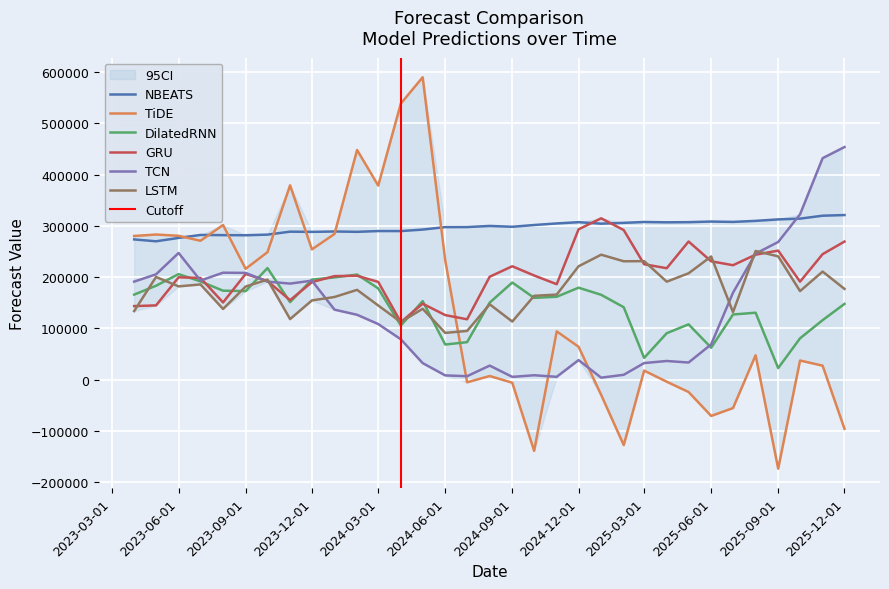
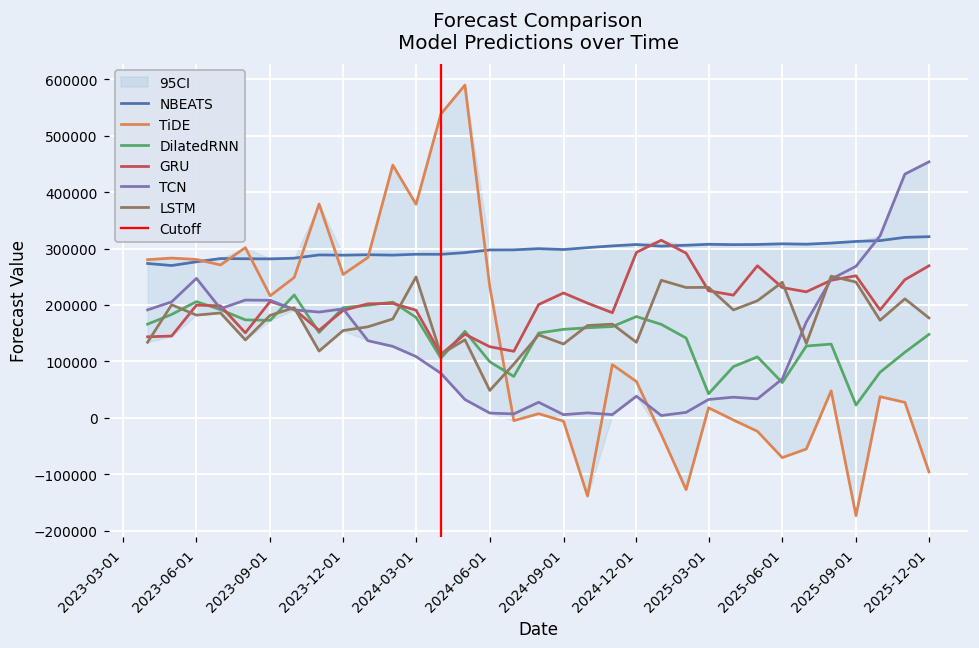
  {
    "DilatedRNN": {
      "2023-06-01": 210000,
      "2023-09-01": 170000,
      "2024-03-01": 180000,
-     "2024-06-01": 70000,
-     "2024-09-01": 190000,
+     "2024-06-01": 100000,
+     "2024-09-01": 160000,
      "2024-12-01": 180000,
      "2025-03-01": 40000,
      "2025-06-01": 60000,
      "2025-09-01": 20000,
      "2025-12-01": 150000
    },
    "LSTM": {
      "2023-06-01": 180000,
      "2023-09-01": 180000,
      "2023-12-01": 150000,
-     "2024-03-01": 140000,
-     "2024-06-01": 90000,
-     "2024-09-01": 110000,
-     "2024-12-01": 220000,
+     "2024-03-01": 250000,
+     "2024-06-01": 50000,
+     "2024-09-01": 130000,
+     "2024-12-01": 130000,
      "2025-03-01": 230000,
      "2025-06-01": 240000,
      "2025-09-01": 240000,
      "2025-12-01": 180000
    }
  }
